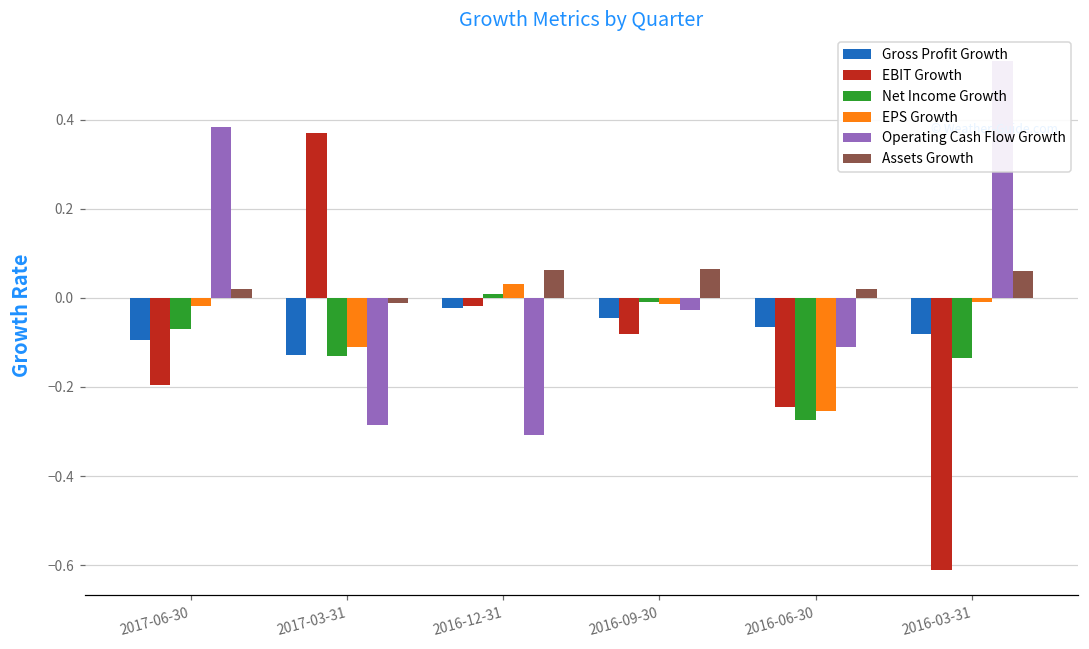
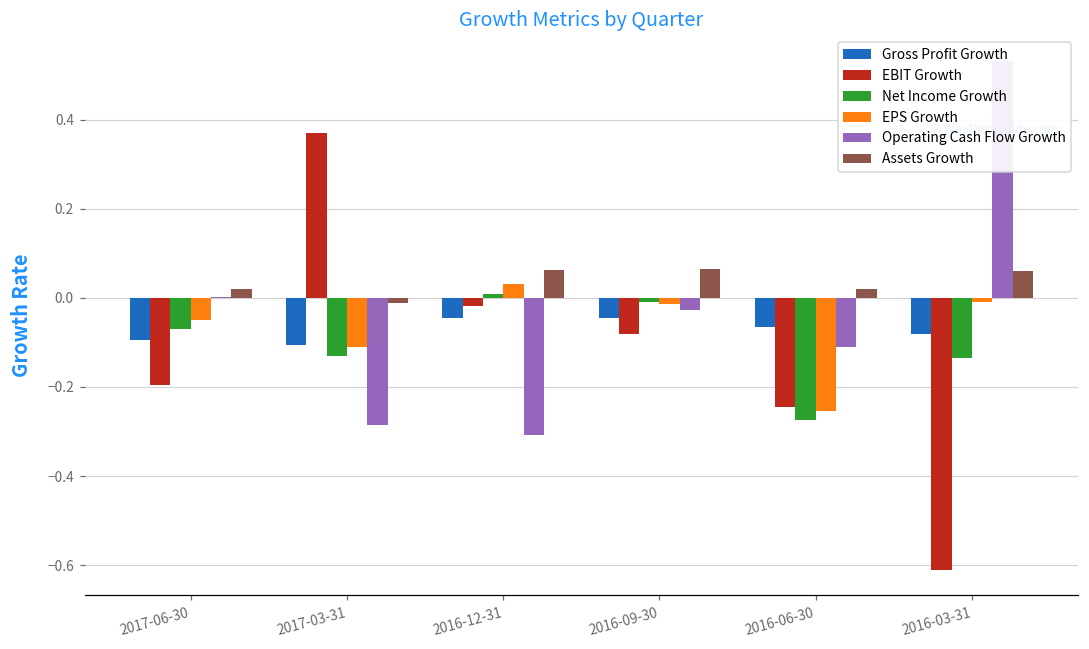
  {
    "Gross Profit Growth": {
      "2017-06-30": -0.09,
-     "2017-03-31": -0.13,
-     "2016-12-31": -0.02,
+     "2017-03-31": -0.11,
+     "2016-12-31": -0.05,
      "2016-09-30": -0.04,
      "2016-06-30": -0.07,
      "2016-03-31": -0.08
    },
    "EBIT Growth": {
      "2017-06-30": -0.19,
      "2017-03-31": 0.37,
      "2016-12-31": -0.02,
      "2016-09-30": -0.08,
      "2016-06-30": -0.25,
      "2016-03-31": -0.61
    },
    "Net Income Growth": {
      "2017-06-30": -0.07,
      "2017-03-31": -0.13,
      "2016-12-31": 0.01,
      "2016-09-30": -0.01,
      "2016-06-30": -0.27,
      "2016-03-31": -0.13
    },
    "EPS Growth": {
-     "2017-06-30": -0.02,
+     "2017-06-30": -0.05,
      "2017-03-31": -0.11,
      "2016-12-31": 0.03,
      "2016-09-30": -0.01,
      "2016-06-30": -0.25,
      "2016-03-31": -0.01
    },
    "Operating Cash Flow Growth": {
-     "2017-06-30": 0.38,
+     "2017-06-30": 0.00,
      "2017-03-31": -0.28,
      "2016-12-31": -0.31,
      "2016-09-30": -0.03,
      "2016-06-30": -0.11
    },
    "Assets Growth": {
      "2017-06-30": 0.02,
      "2017-03-31": -0.01,
      "2016-12-31": 0.06,
      "2016-09-30": 0.06,
      "2016-06-30": 0.02,
      "2016-03-31": 0.06
    }
  }
